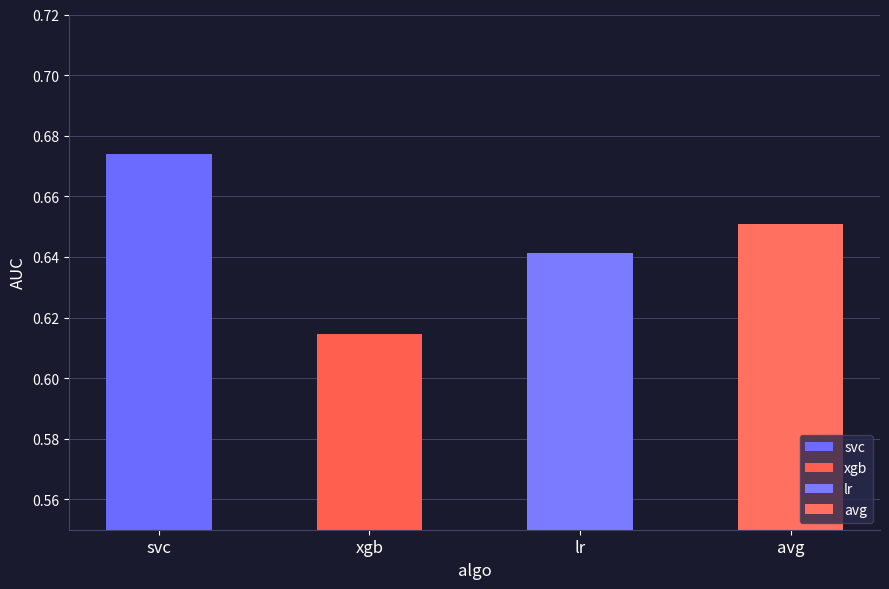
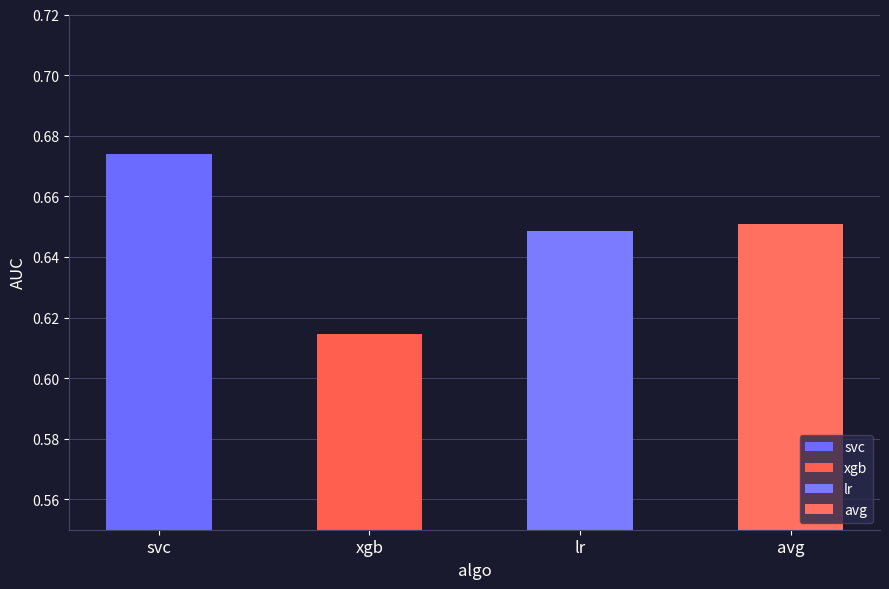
  {
    "svc": 0.674,
    "xgb": 0.614,
-   "lr": 0.641,
+   "lr": 0.649,
    "avg": 0.651
  }
